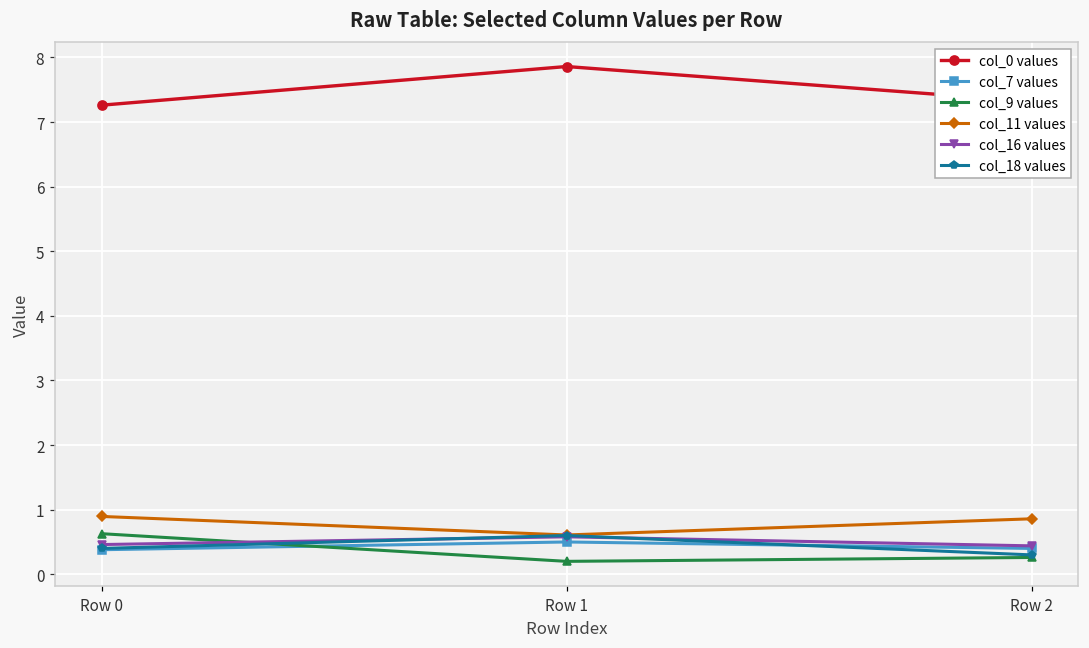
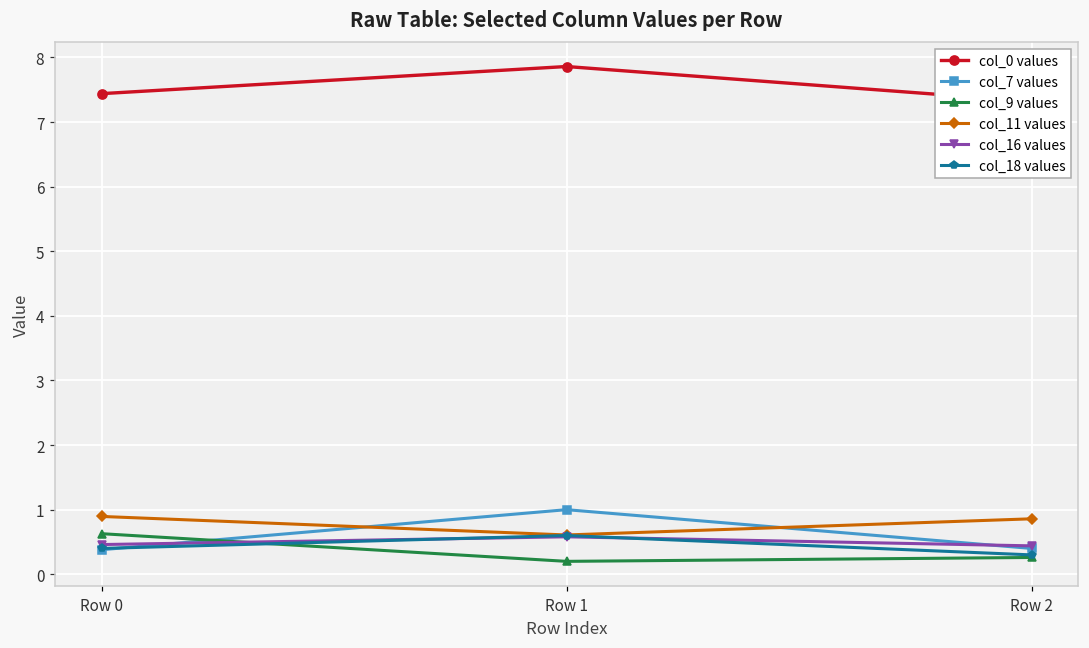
  {
    "col_0 values": {
-     "Row 0": 7.3,
+     "Row 0": 7.4,
      "Row 1": 7.9
    },
    "col_7 values": {
-     "Row 1": 0.5
+     "Row 1": 1.0
    },
    "col_9 values": {
      "Row 0": 0.6,
      "Row 1": 0.2
    },
    "col_11 values": {
      "Row 0": 0.9,
      "Row 2": 0.9
    },
    "col_16 values": {
      "Row 0": 0.5
    }
  }
